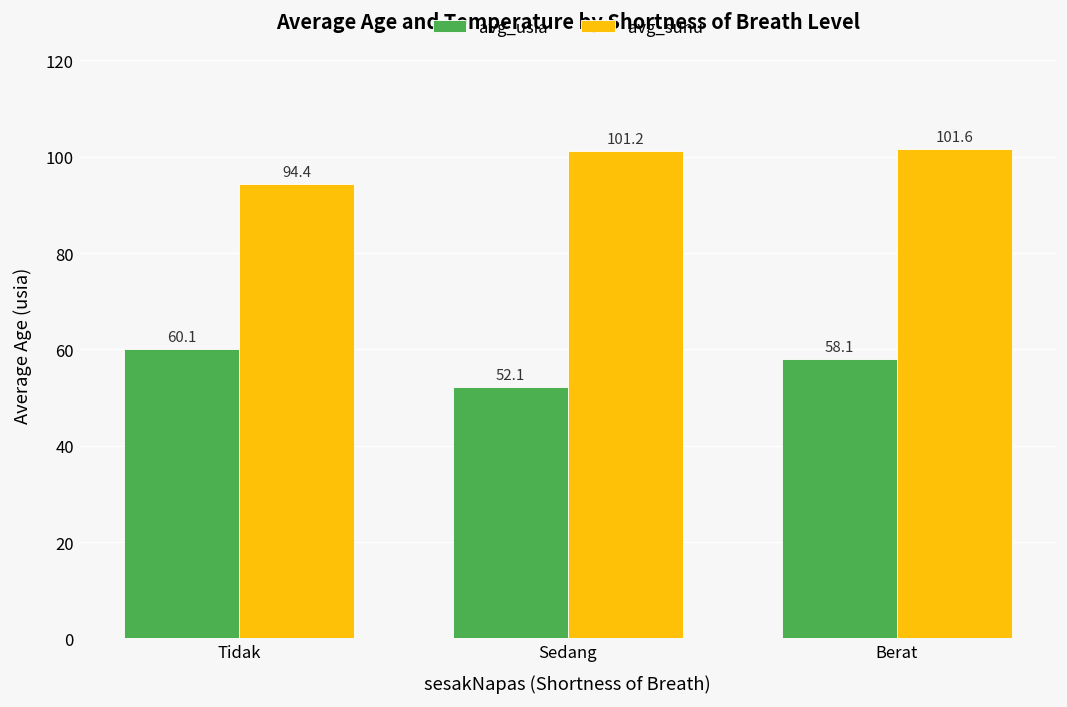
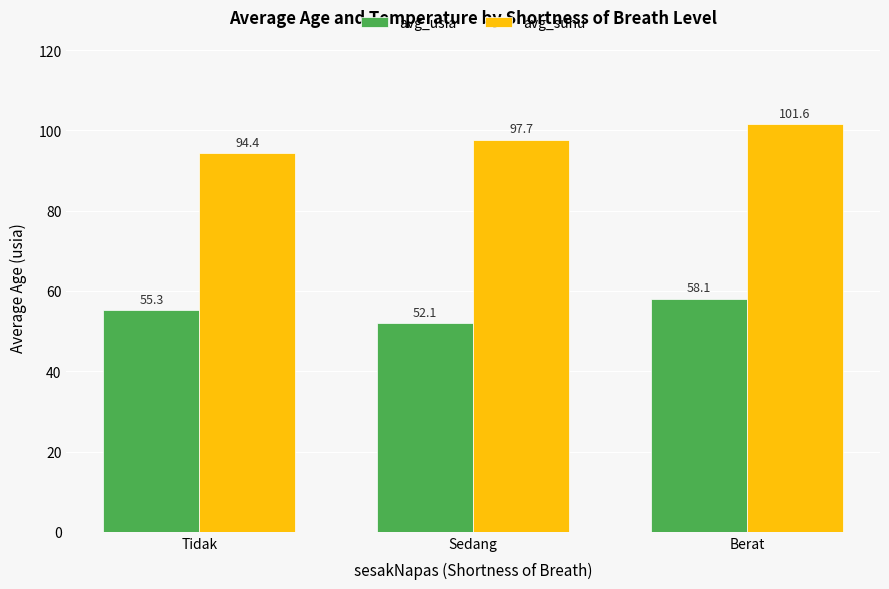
  {
    "avg_usia": {
-     "Tidak": 60.1,
+     "Tidak": 55.3,
      "Sedang": 52.1,
      "Berat": 58.1
    },
    "avg_suhu": {
      "Tidak": 94.4,
-     "Sedang": 101.2,
+     "Sedang": 97.7,
      "Berat": 101.6
    }
  }
